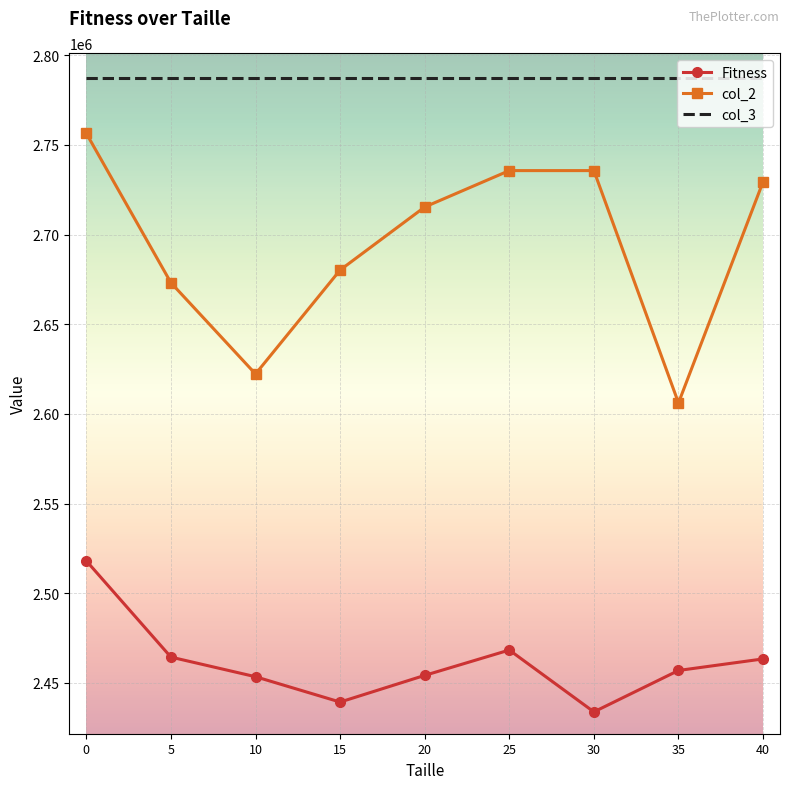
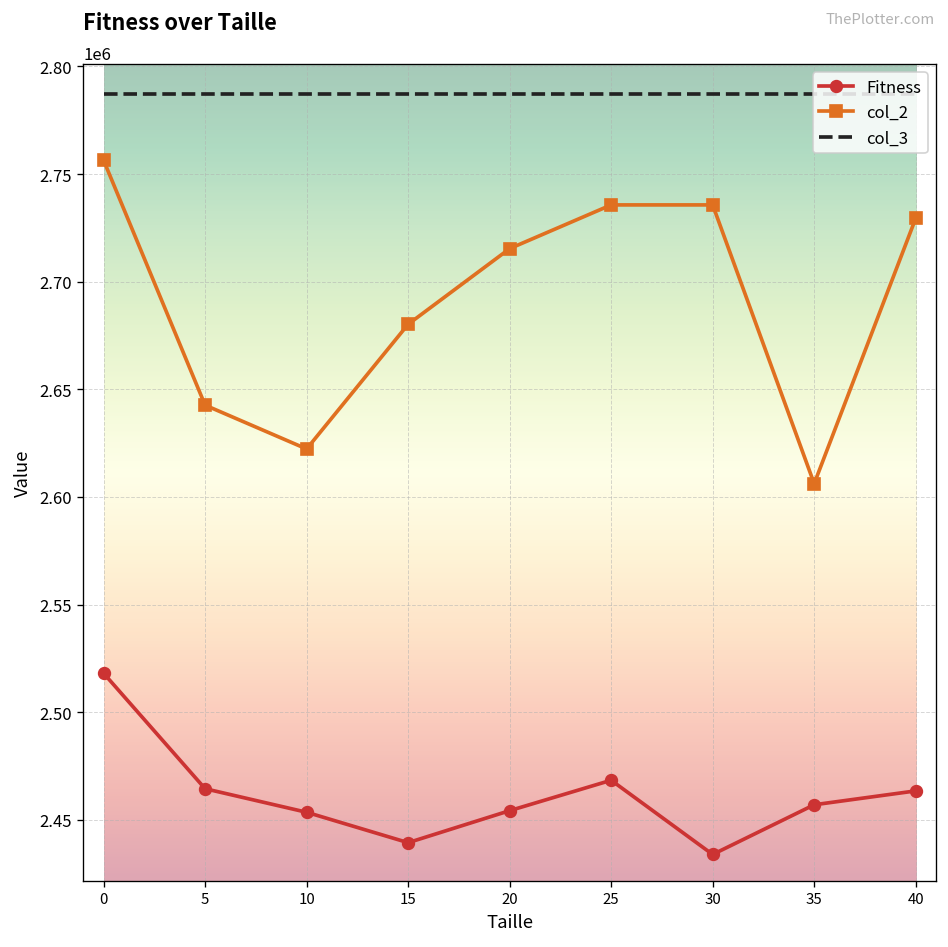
  {
    "Fitness": {
      "0": 2518000,
      "5": 2464000,
      "10": 2454000,
      "15": 2439000,
      "20": 2454000,
      "25": 2468000,
      "30": 2434000,
      "35": 2457000,
      "40": 2463000
    },
    "col_2": {
      "0": 2756000,
-     "5": 2673000,
+     "5": 2643000,
      "10": 2622000,
      "15": 2680000,
      "20": 2715000,
      "25": 2736000,
      "30": 2736000,
      "35": 2606000,
      "40": 2729000
    },
    "col_3": {
      "0": 2787000,
      "5": 2787000,
      "10": 2787000,
      "15": 2787000,
      "20": 2787000,
      "25": 2787000,
      "30": 2787000
    }
  }
